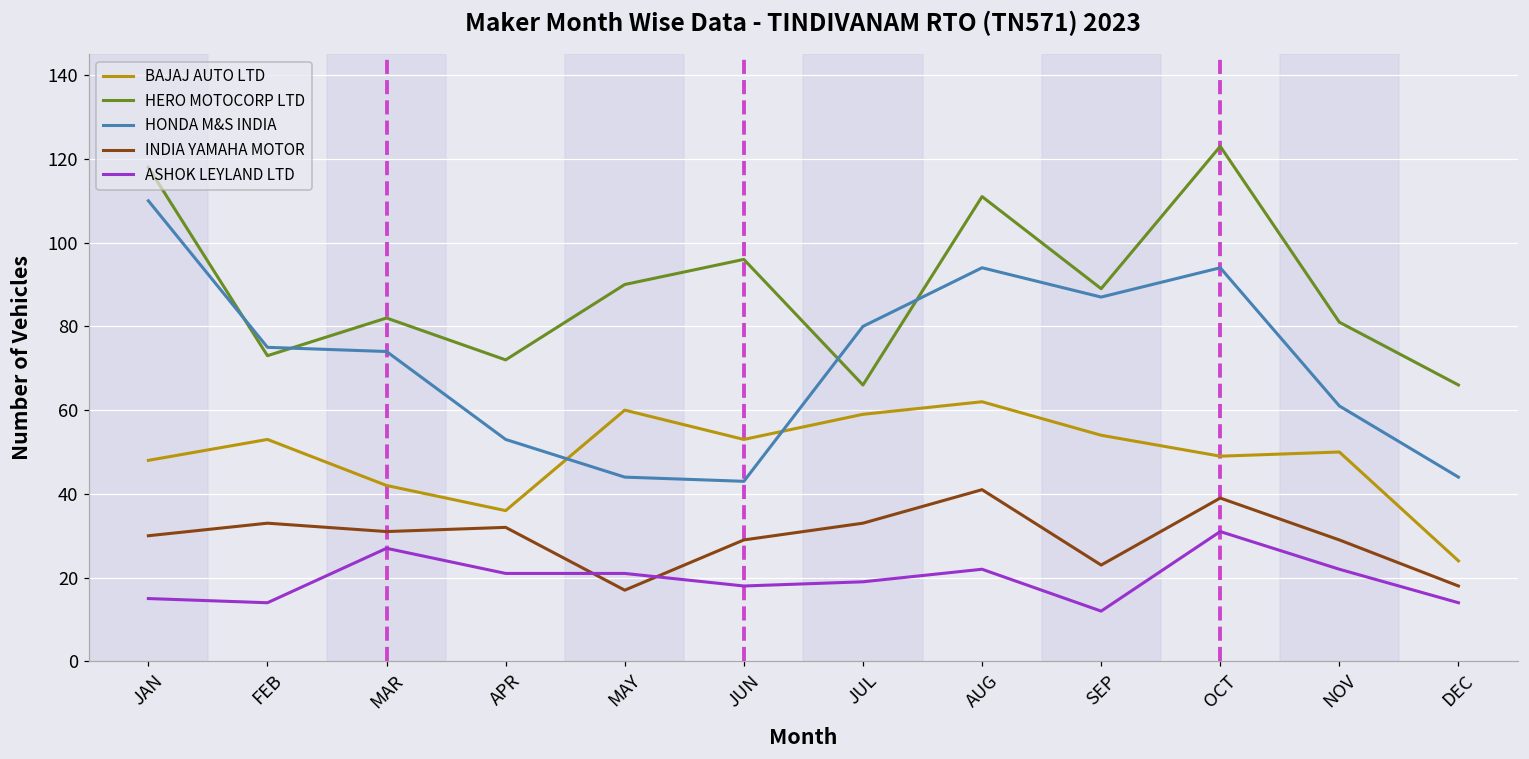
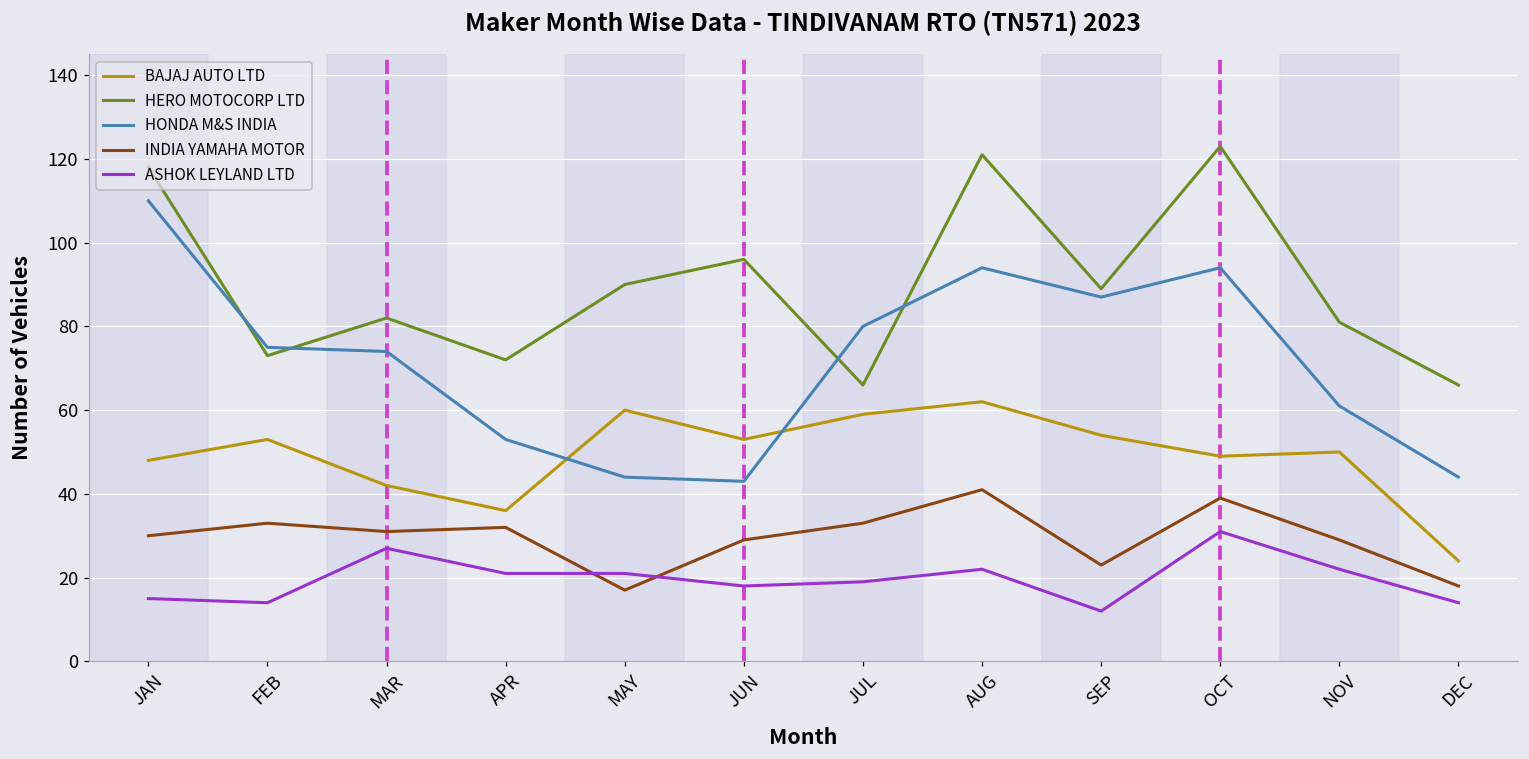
  {
    "BAJAJ AUTO LTD": {
      "JAN": 48,
      "FEB": 53,
      "MAR": 42,
      "APR": 36,
      "MAY": 60,
      "JUN": 53,
      "JUL": 59,
      "AUG": 62,
      "SEP": 54,
      "OCT": 49,
      "NOV": 50,
      "DEC": 24
    },
    "HERO MOTOCORP LTD": {
      "FEB": 73,
      "MAR": 82,
      "APR": 72,
      "MAY": 90,
      "JUN": 96,
      "JUL": 66,
-     "AUG": 111,
+     "AUG": 121,
      "SEP": 89,
      "OCT": 123,
      "NOV": 81,
      "DEC": 66
    },
    "HONDA M&S INDIA": {
      "JAN": 110,
      "FEB": 75,
      "MAR": 74,
      "APR": 53,
      "MAY": 44,
      "JUN": 43,
      "JUL": 80,
      "AUG": 94,
      "SEP": 87,
      "OCT": 94,
      "NOV": 61,
      "DEC": 44
    },
    "INDIA YAMAHA MOTOR": {
      "JAN": 30,
      "FEB": 33,
      "MAR": 31,
      "APR": 32,
      "MAY": 17,
      "JUN": 29,
      "JUL": 33,
      "AUG": 41,
      "SEP": 23,
      "OCT": 39,
      "NOV": 29,
      "DEC": 18
    },
    "ASHOK LEYLAND LTD": {
      "JAN": 15,
      "FEB": 14,
      "MAR": 27,
      "APR": 21,
      "MAY": 21,
      "JUN": 18,
      "JUL": 19,
      "AUG": 22,
      "SEP": 12,
      "OCT": 31,
      "NOV": 22,
      "DEC": 14
    }
  }
